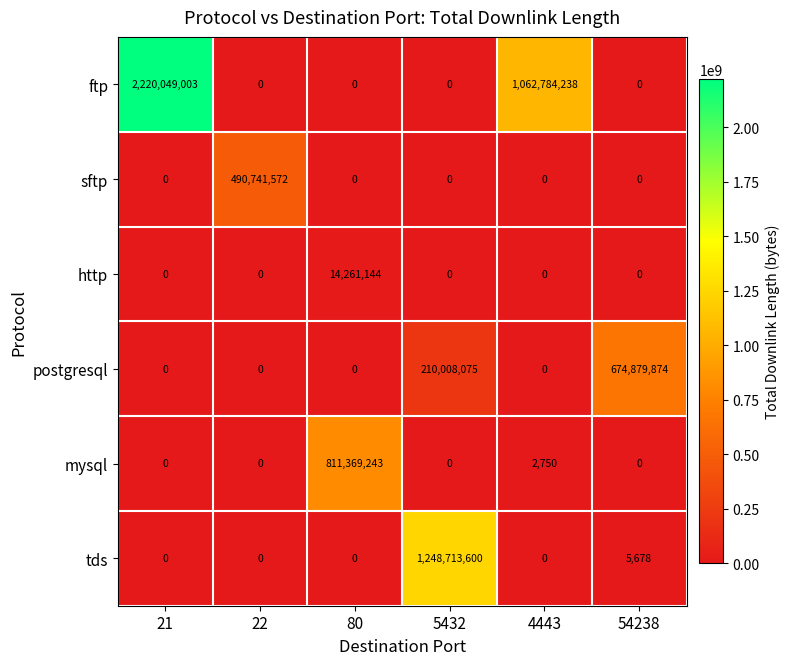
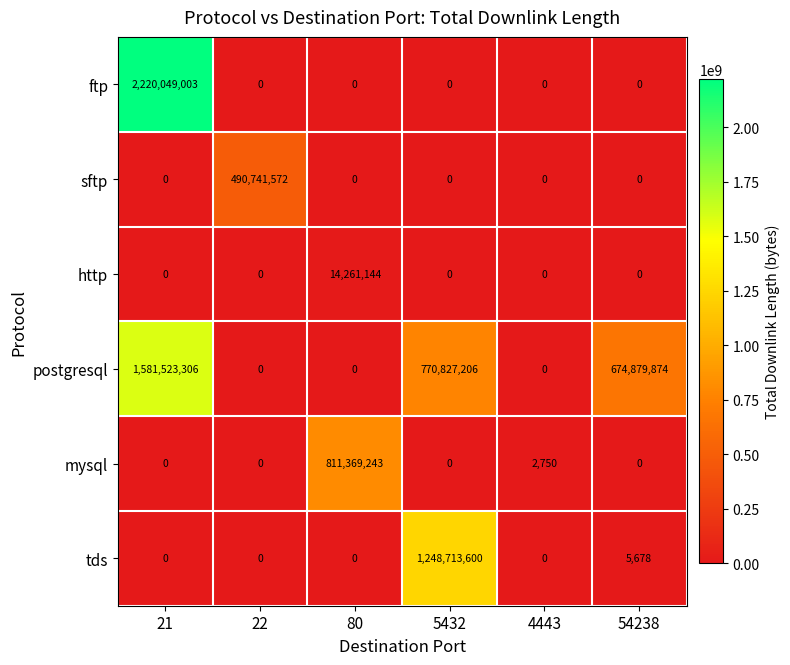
  {
    "ftp": {
      "21": "2,220,049,003",
      "22": "0",
      "80": "0",
      "5432": "0",
-     "4443": "1,062,784,238",
+     "4443": "0",
      "54238": "0"
    },
    "sftp": {
      "21": "0",
      "22": "490,741,572",
      "80": "0",
      "5432": "0",
      "4443": "0",
      "54238": "0"
    },
    "http": {
      "21": "0",
      "22": "0",
      "80": "14,261,144",
      "5432": "0",
      "4443": "0",
      "54238": "0"
    },
    "postgresql": {
-     "21": "0",
+     "21": "1,581,523,306",
      "22": "0",
      "80": "0",
-     "5432": "210,008,075",
+     "5432": "770,827,206",
      "4443": "0",
      "54238": "674,879,874"
    },
    "mysql": {
      "21": "0",
      "22": "0",
      "80": "811,369,243",
      "5432": "0",
      "4443": "2,750",
      "54238": "0"
    },
    "tds": {
      "21": "0",
      "22": "0",
      "80": "0",
      "5432": "1,248,713,600",
      "4443": "0",
      "54238": "5,678"
    }
  }
